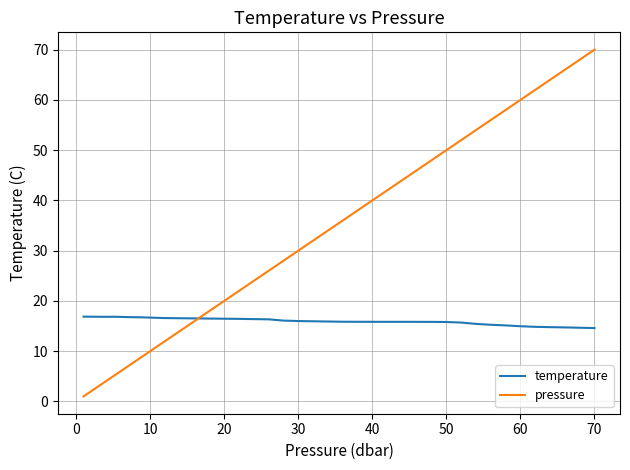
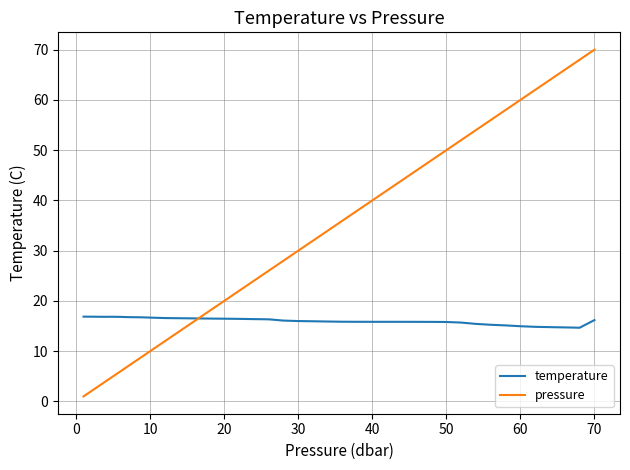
  {
    "temperature": {
-     "70": 15
+     "70": 16
    },
    "pressure": {
      "70": 70
    }
  }
